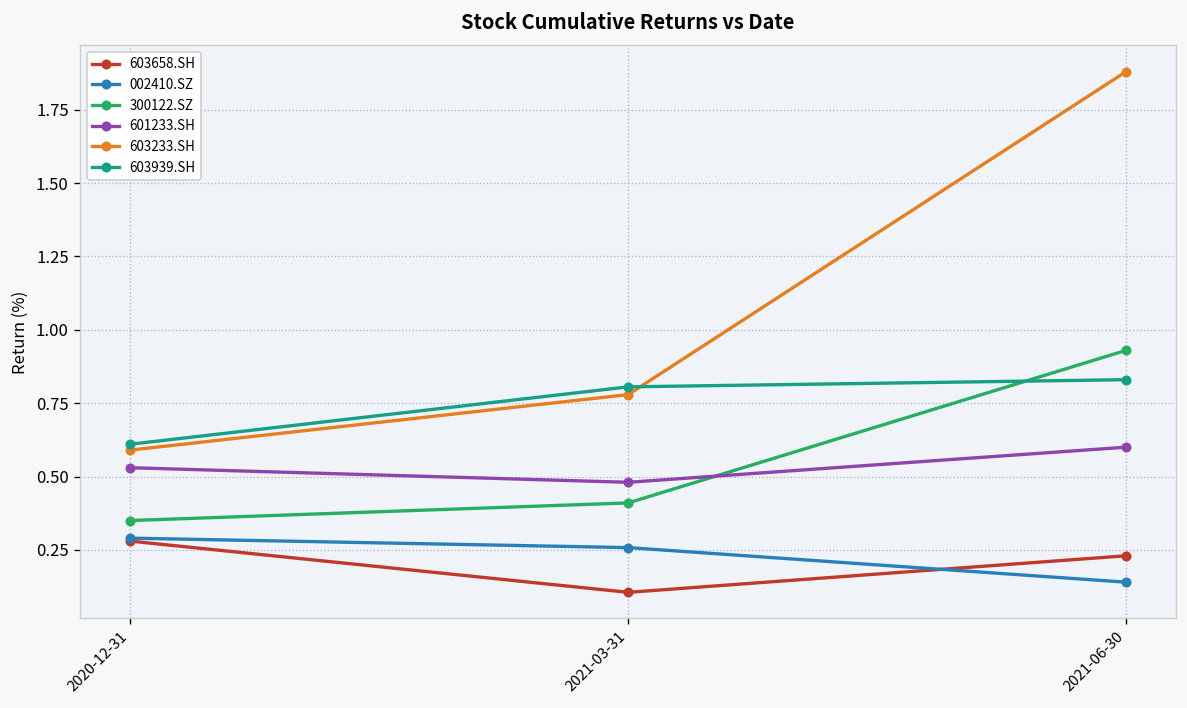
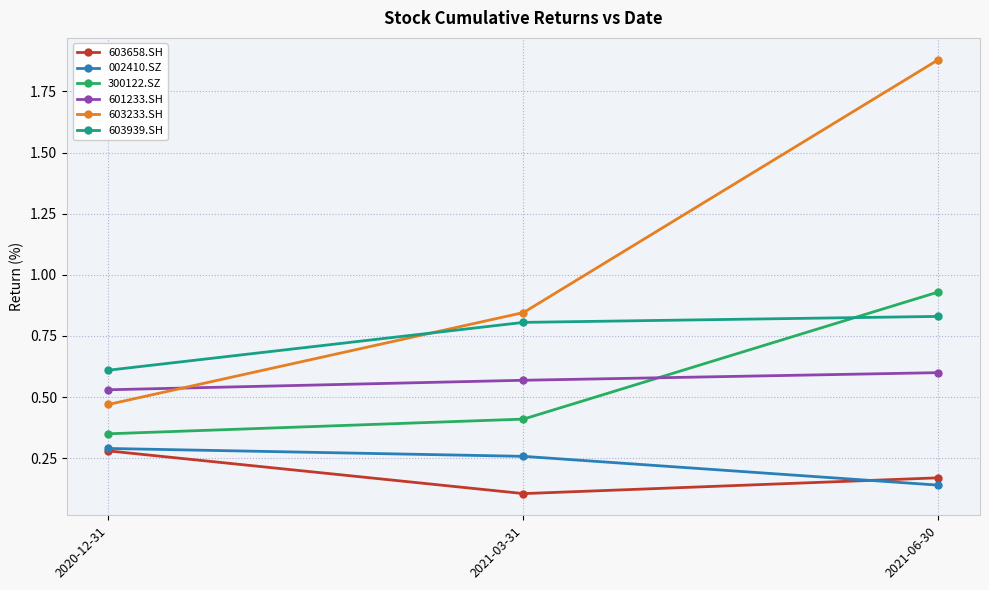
  {
    "603658.SH": {
      "2021-03-31": 0.11,
-     "2021-06-30": 0.23
+     "2021-06-30": 0.17
    },
    "002410.SZ": {
      "2021-03-31": 0.26,
      "2021-06-30": 0.14
    },
    "601233.SH": {
      "2020-12-31": 0.53,
-     "2021-03-31": 0.48,
+     "2021-03-31": 0.57,
      "2021-06-30": 0.60
    },
    "603233.SH": {
-     "2020-12-31": 0.59,
-     "2021-03-31": 0.78,
+     "2020-12-31": 0.47,
+     "2021-03-31": 0.85,
      "2021-06-30": 1.88
    }
  }
